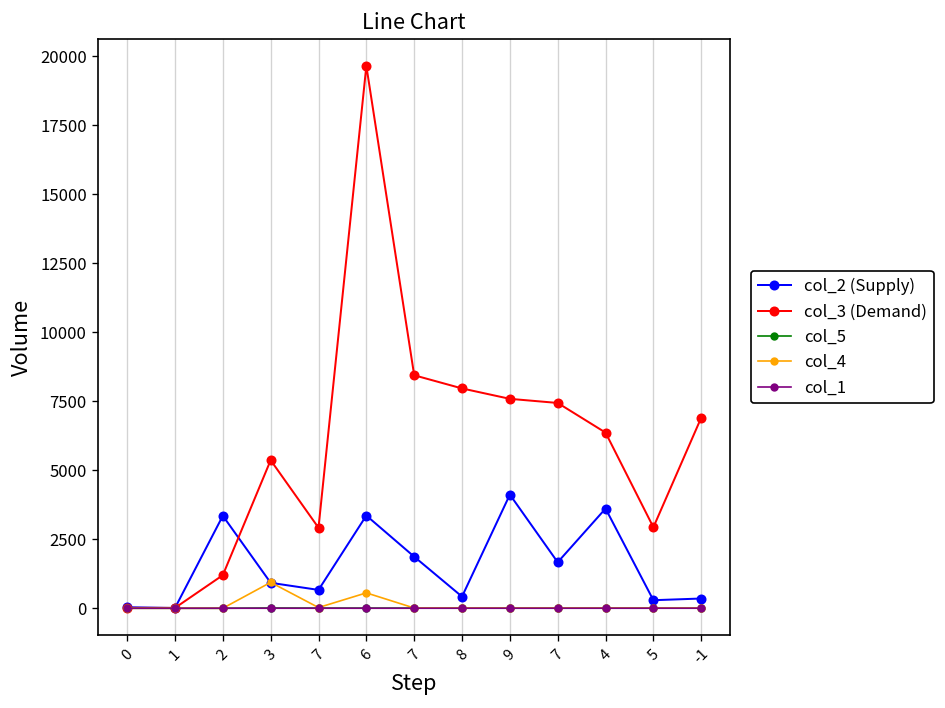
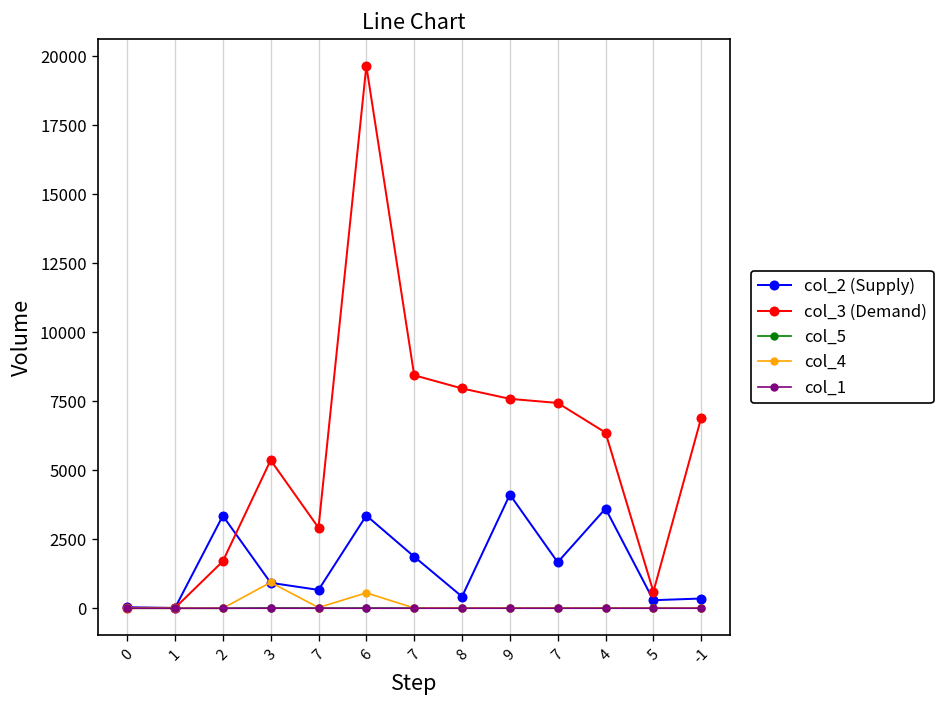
  {
    "col_2 (Supply)": {
      "2": 3300,
      "6": 3400,
      "8": 400,
      "9": 4100,
      "4": 3600,
      "5": 300,
      "-1": 400
    },
    "col_3 (Demand)": {
-     "2": 1200,
+     "2": 1700,
      "3": 5400,
      "6": 19600,
      "8": 8000,
      "9": 7600,
      "4": 6400,
-     "5": 2900,
+     "5": 600,
      "-1": 6900
    },
    "col_1": {
      "3": 0,
      "6": 0
    },
    "col_4": {
      "6": 600
    }
  }
